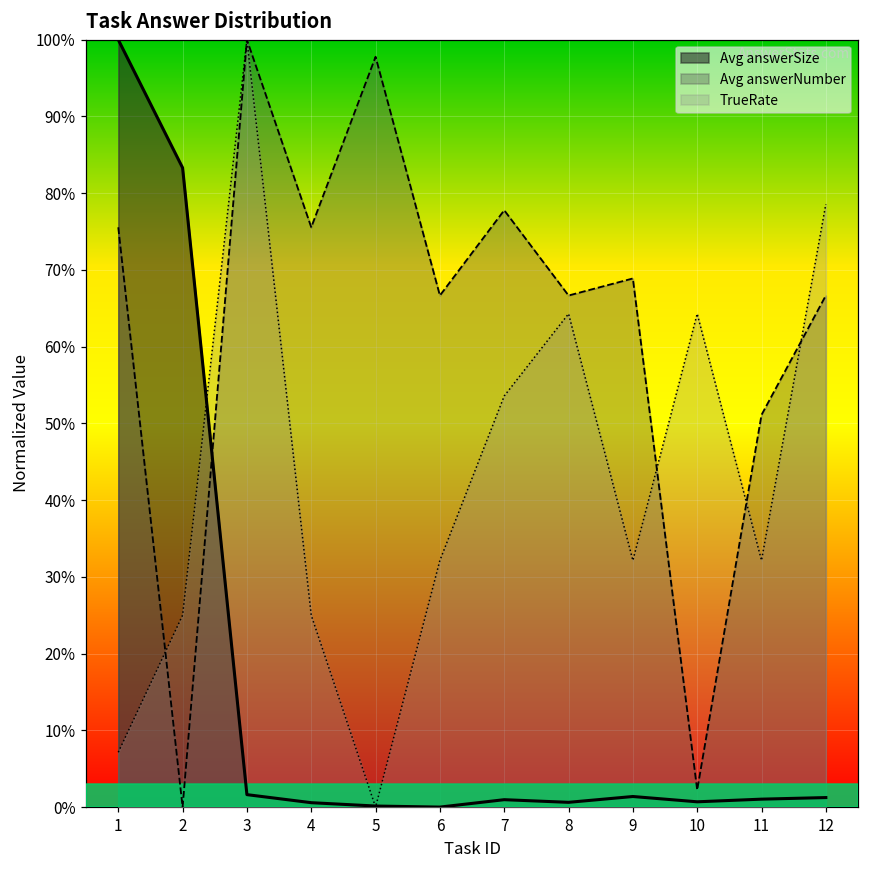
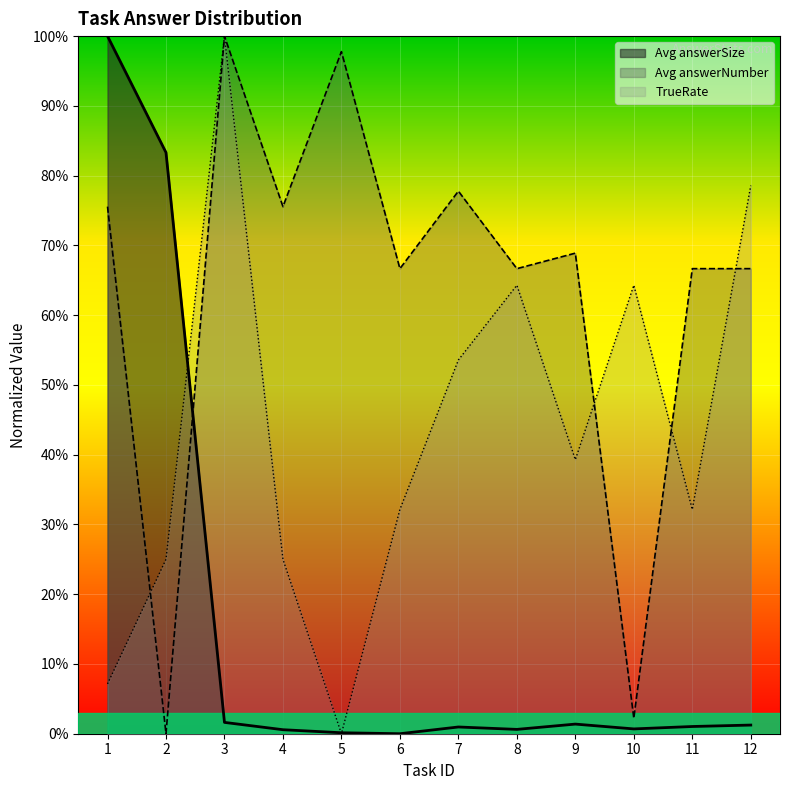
  {
    "Avg answerSize": {
      "1": "100%",
      "2": "83%"
    },
    "Avg answerNumber": {
      "1": "76%",
      "4": "76%",
      "5": "98%",
      "6": "67%",
      "7": "78%",
      "8": "67%",
      "9": "69%",
-     "11": "51%",
+     "11": "67%",
      "12": "67%"
    },
    "TrueRate": {
      "1": "7%",
      "2": "25%",
      "4": "25%",
      "6": "32%",
      "7": "54%",
      "8": "64%",
-     "9": "32%",
+     "9": "39%",
      "10": "64%",
      "11": "32%",
      "12": "79%"
    }
  }
